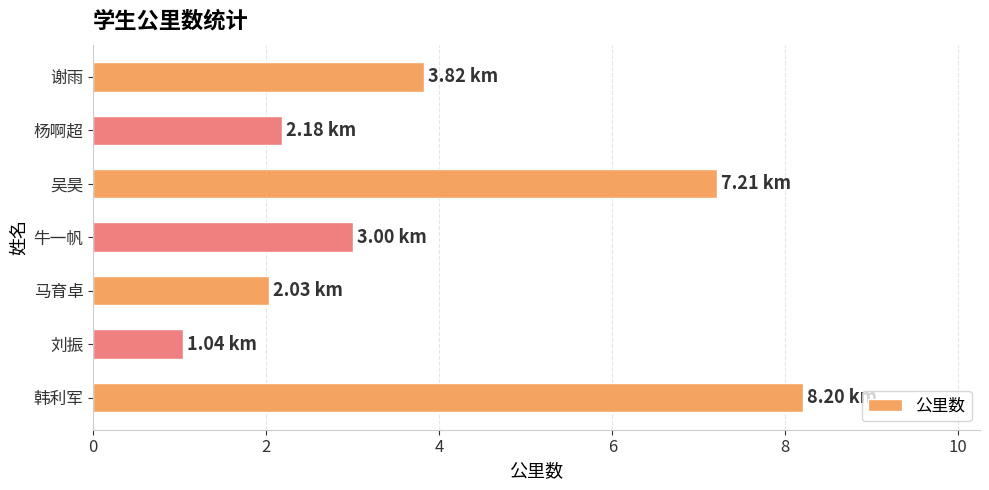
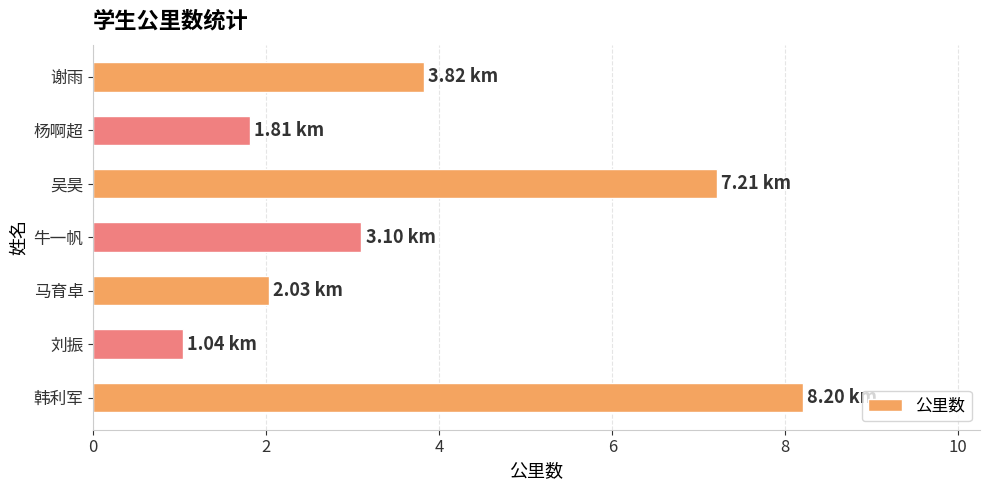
  {
    "谢雨": 3.82,
-   "杨啊超": 2.18,
+   "杨啊超": 1.81,
    "吴昊": 7.21,
-   "牛一帆": 3.00,
+   "牛一帆": 3.10,
    "马育卓": 2.03,
    "刘振": 1.04
  }
